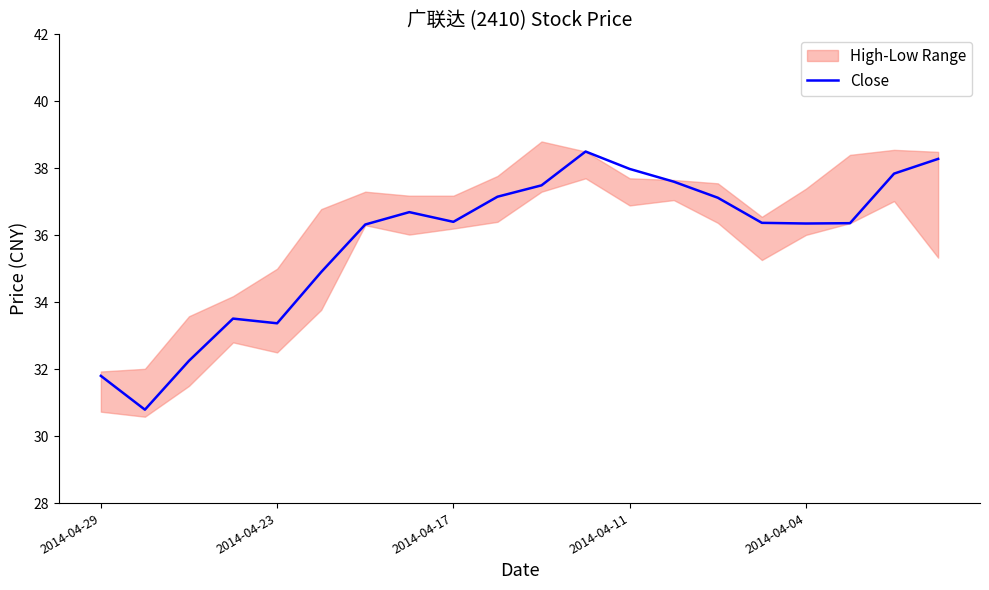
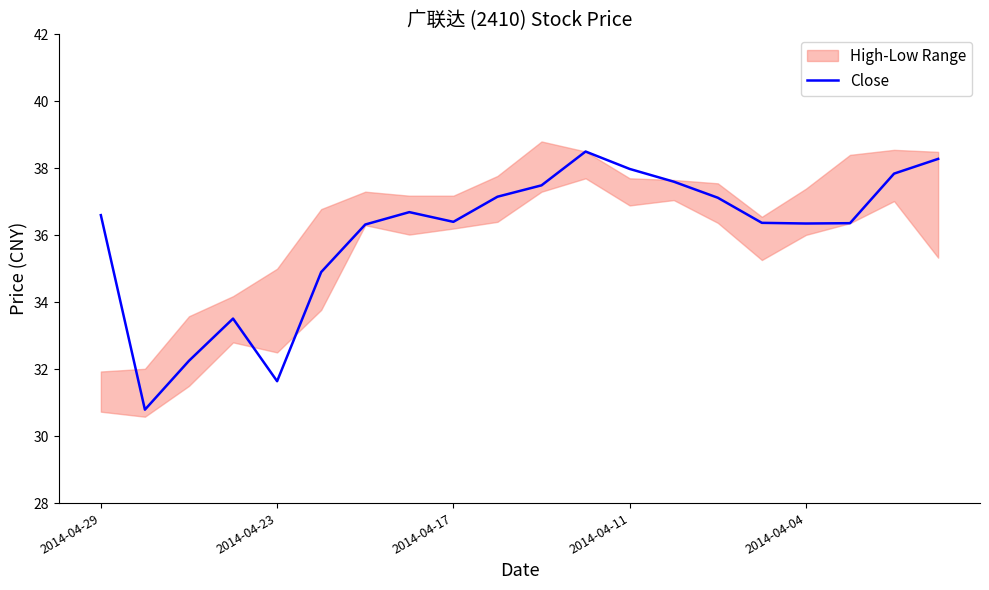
  {
    "Close": {
-     "2014-04-29": 31.8,
-     "2014-04-23": 33.4,
+     "2014-04-29": 36.6,
+     "2014-04-23": 31.6,
      "2014-04-17": 36.4,
      "2014-04-11": 38.0,
      "2014-04-04": 36.4
    }
  }
